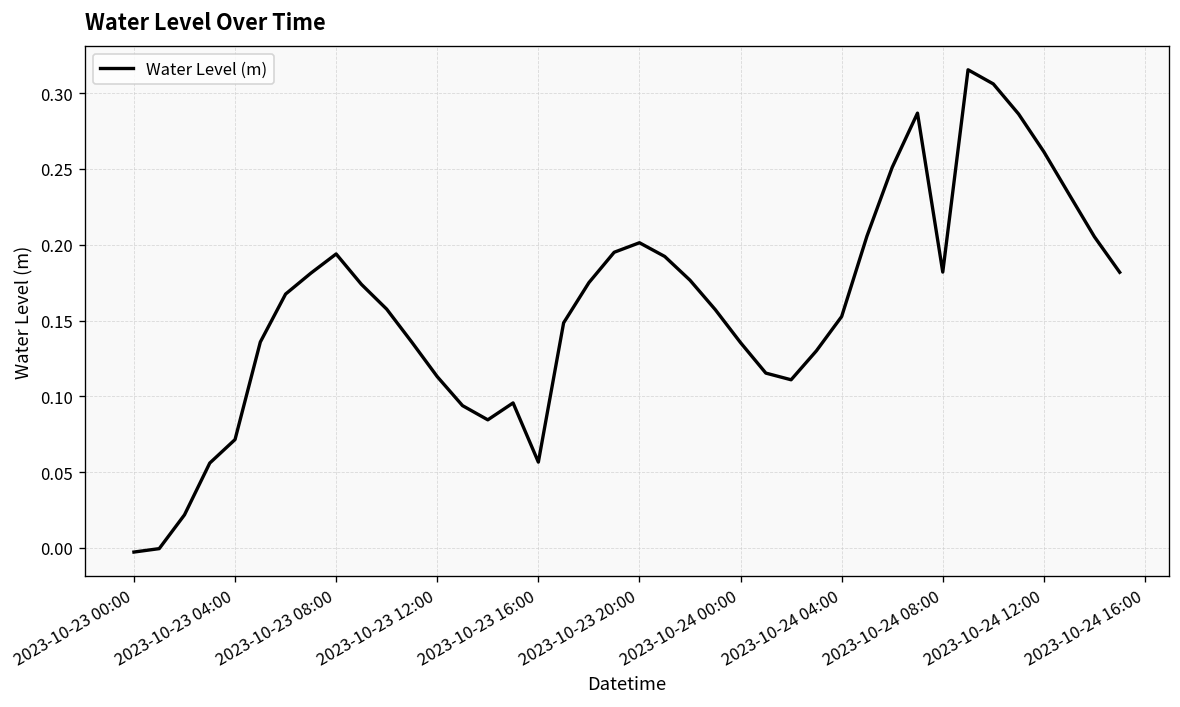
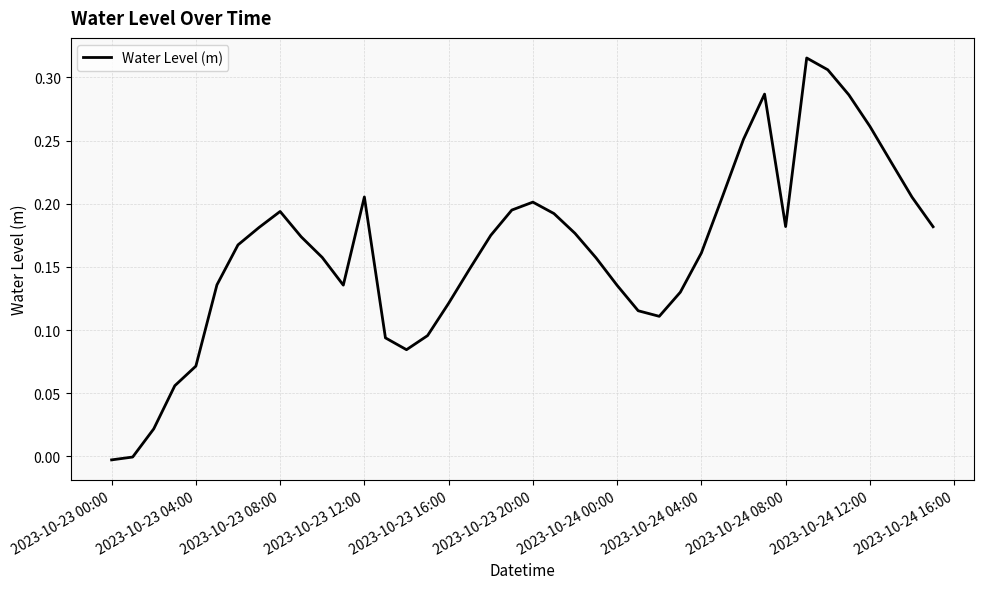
  {
    "2023-10-23 00:00": -0.003,
    "2023-10-23 04:00": 0.071,
    "2023-10-23 08:00": 0.194,
-   "2023-10-23 12:00": 0.113,
-   "2023-10-23 16:00": 0.057,
+   "2023-10-23 12:00": 0.205,
+   "2023-10-23 16:00": 0.121,
    "2023-10-23 20:00": 0.201,
    "2023-10-24 00:00": 0.135,
-   "2023-10-24 04:00": 0.153,
+   "2023-10-24 04:00": 0.161,
    "2023-10-24 08:00": 0.182,
    "2023-10-24 12:00": 0.261
  }
